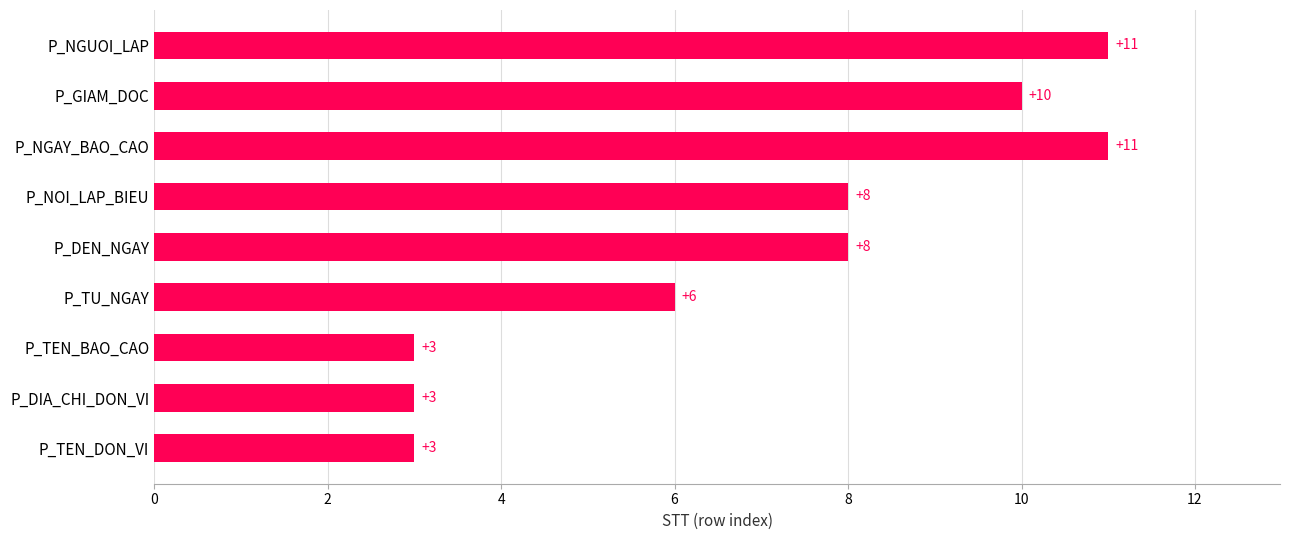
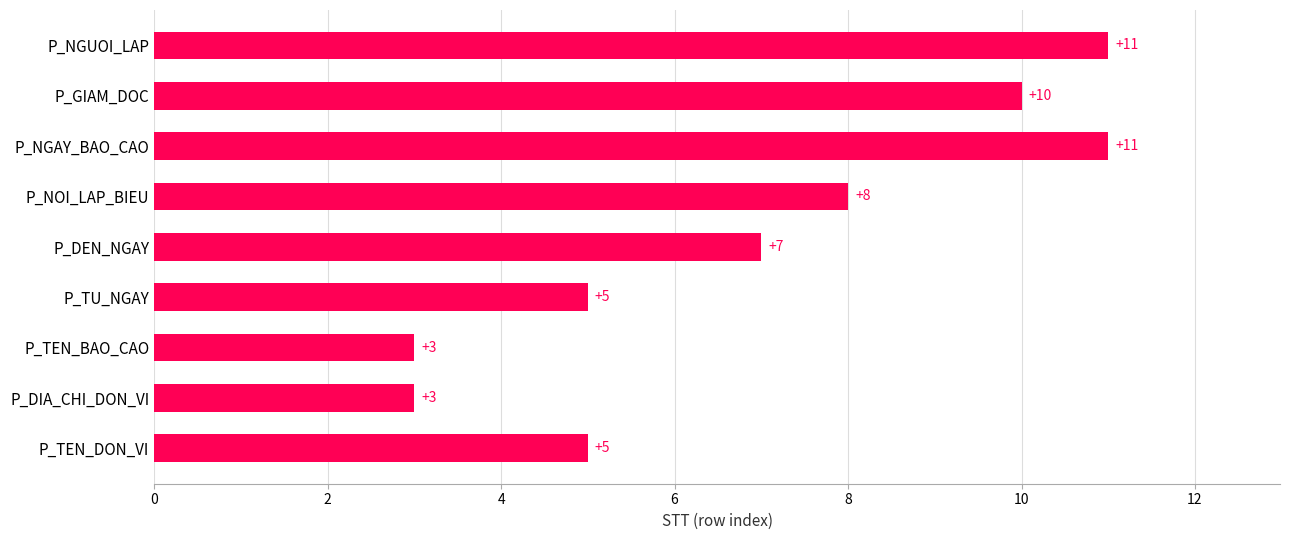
  {
    "P_NGUOI_LAP": "+11",
    "P_GIAM_DOC": "+10",
    "P_NGAY_BAO_CAO": "+11",
    "P_NOI_LAP_BIEU": "+8",
-   "P_DEN_NGAY": "+8",
-   "P_TU_NGAY": "+6",
+   "P_DEN_NGAY": "+7",
+   "P_TU_NGAY": "+5",
    "P_TEN_BAO_CAO": "+3",
    "P_DIA_CHI_DON_VI": "+3",
-   "P_TEN_DON_VI": "+3"
+   "P_TEN_DON_VI": "+5"
  }
